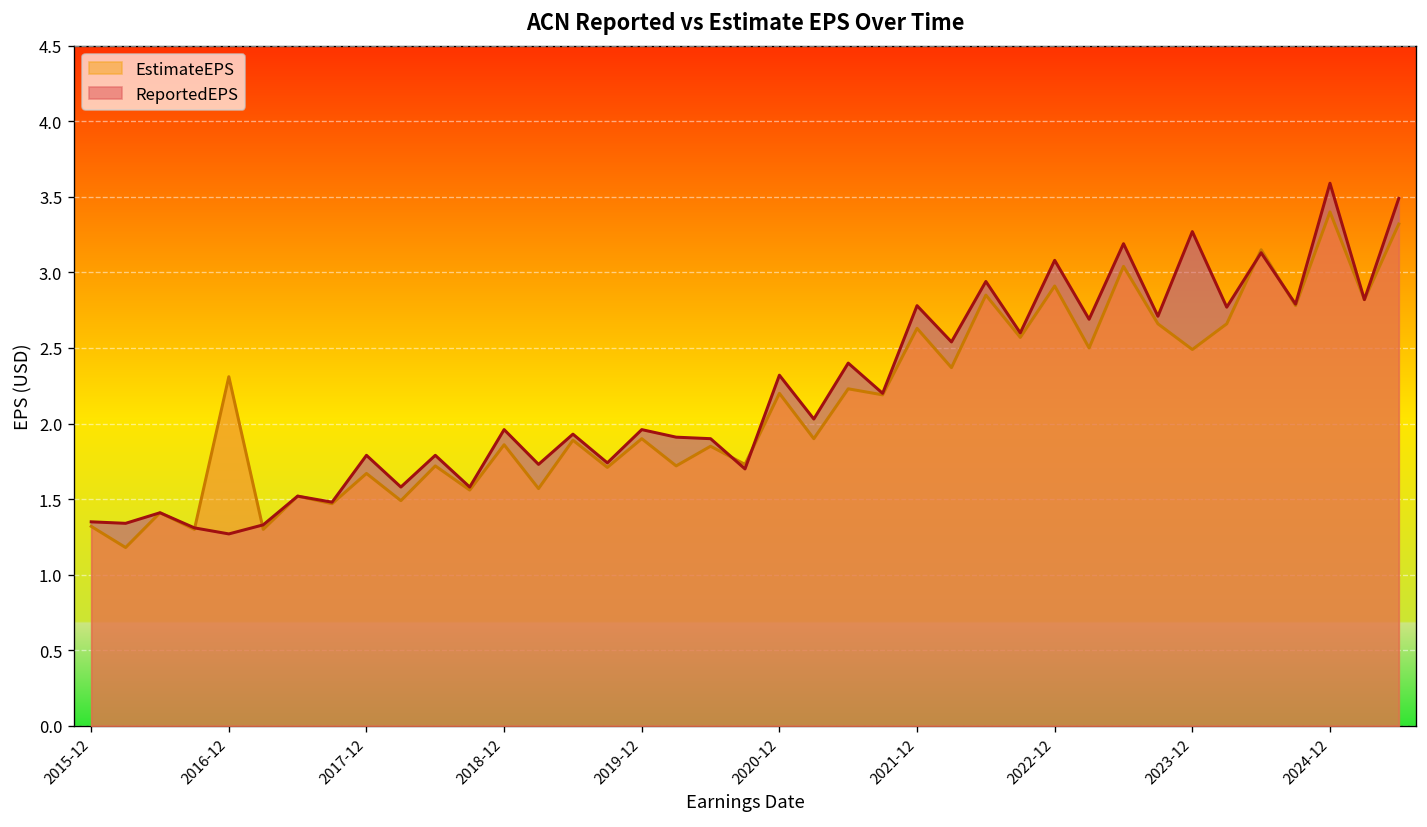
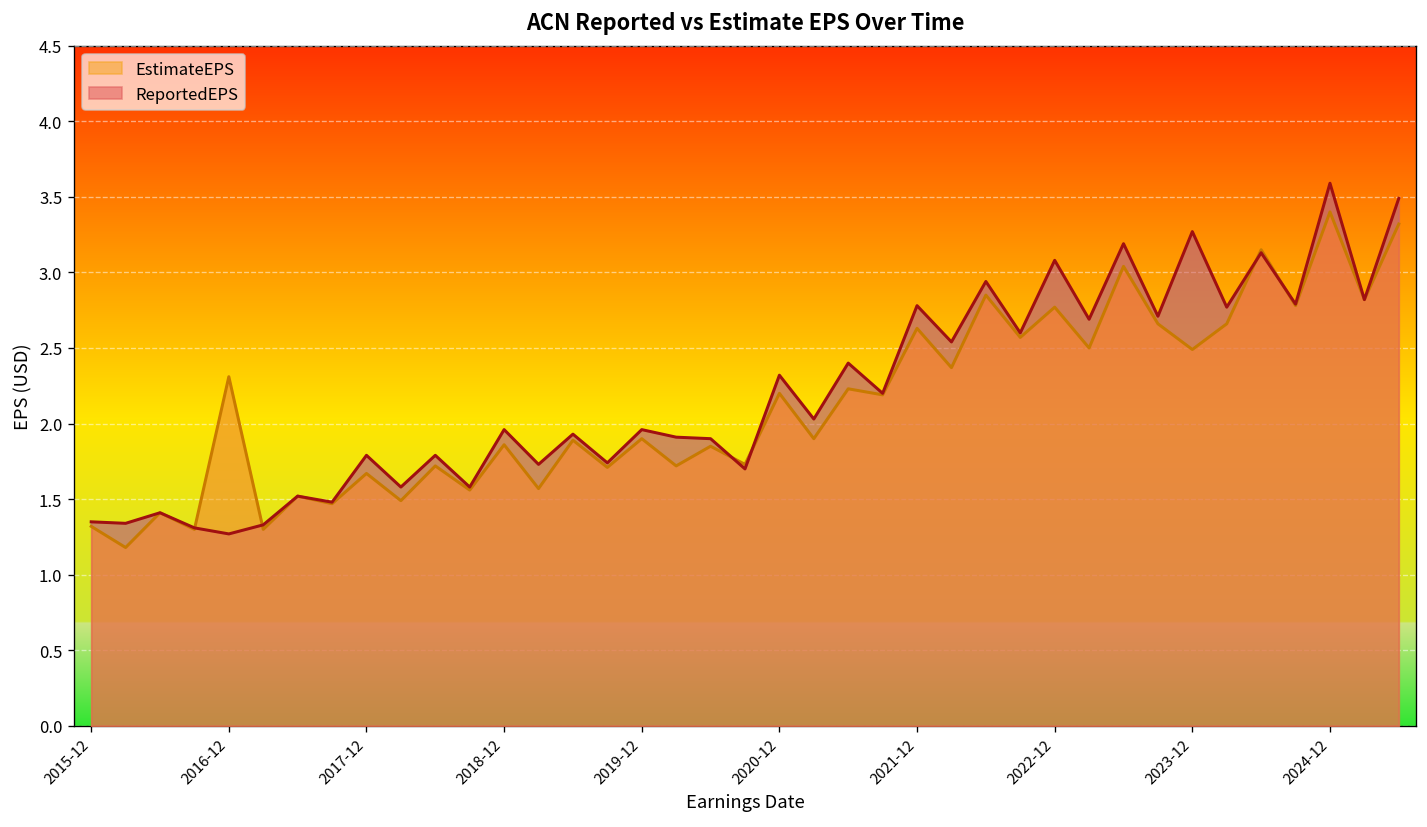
  {
    "EstimateEPS": {
      "2015-12": 1.32,
      "2016-12": 2.31,
      "2017-12": 1.67,
      "2018-12": 1.86,
      "2019-12": 1.90,
      "2020-12": 2.20,
      "2021-12": 2.63,
-     "2022-12": 2.91,
+     "2022-12": 2.77,
      "2023-12": 2.49,
      "2024-12": 3.40
    },
    "ReportedEPS": {
      "2015-12": 1.35,
      "2016-12": 1.27,
      "2017-12": 1.79,
      "2018-12": 1.96,
      "2019-12": 1.96,
      "2020-12": 2.32,
      "2021-12": 2.78,
      "2022-12": 3.08,
      "2023-12": 3.27,
      "2024-12": 3.59
    }
  }
